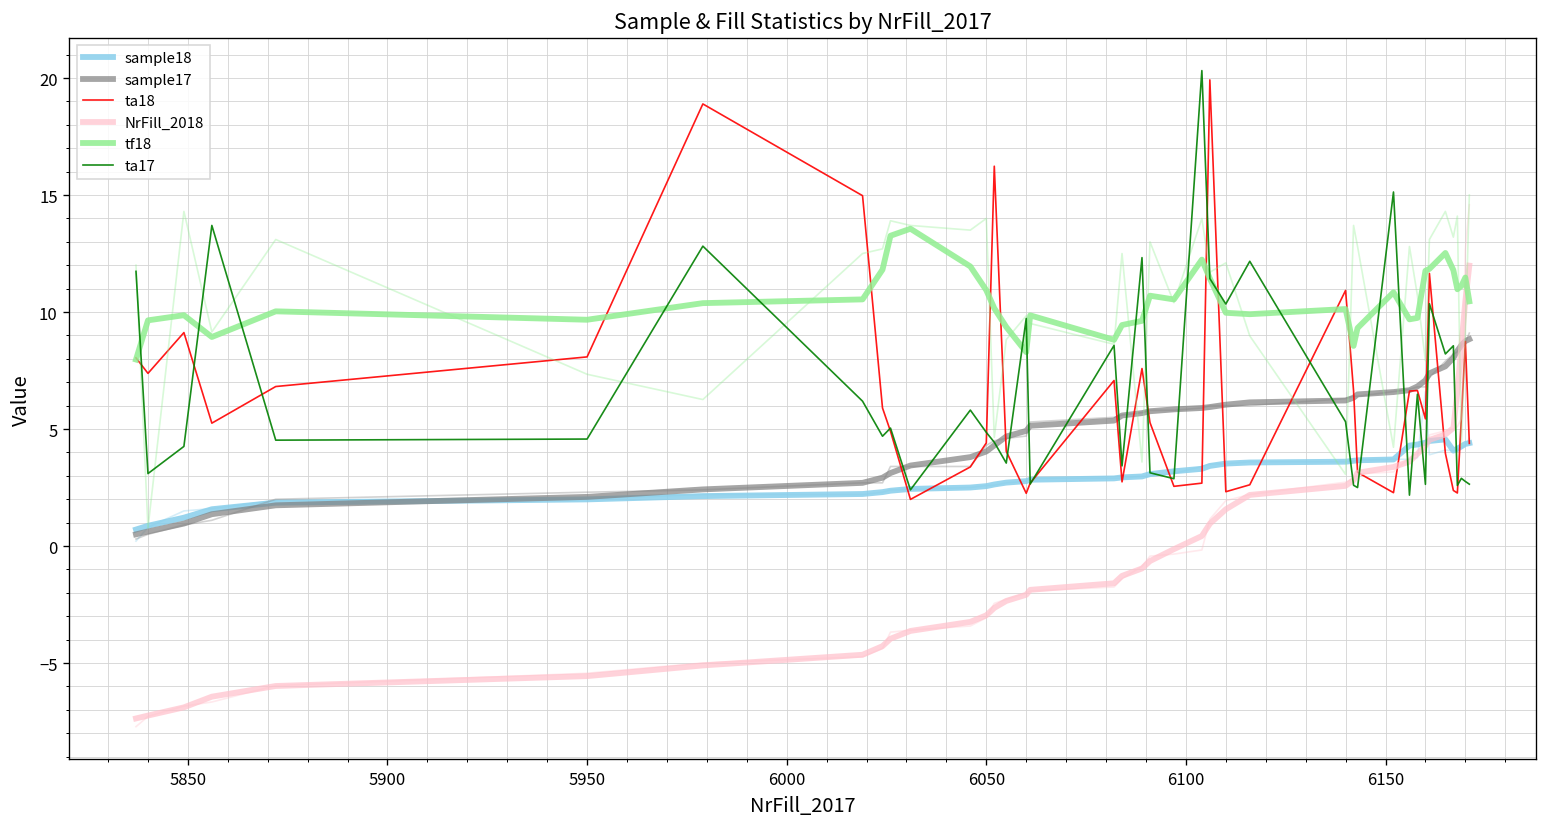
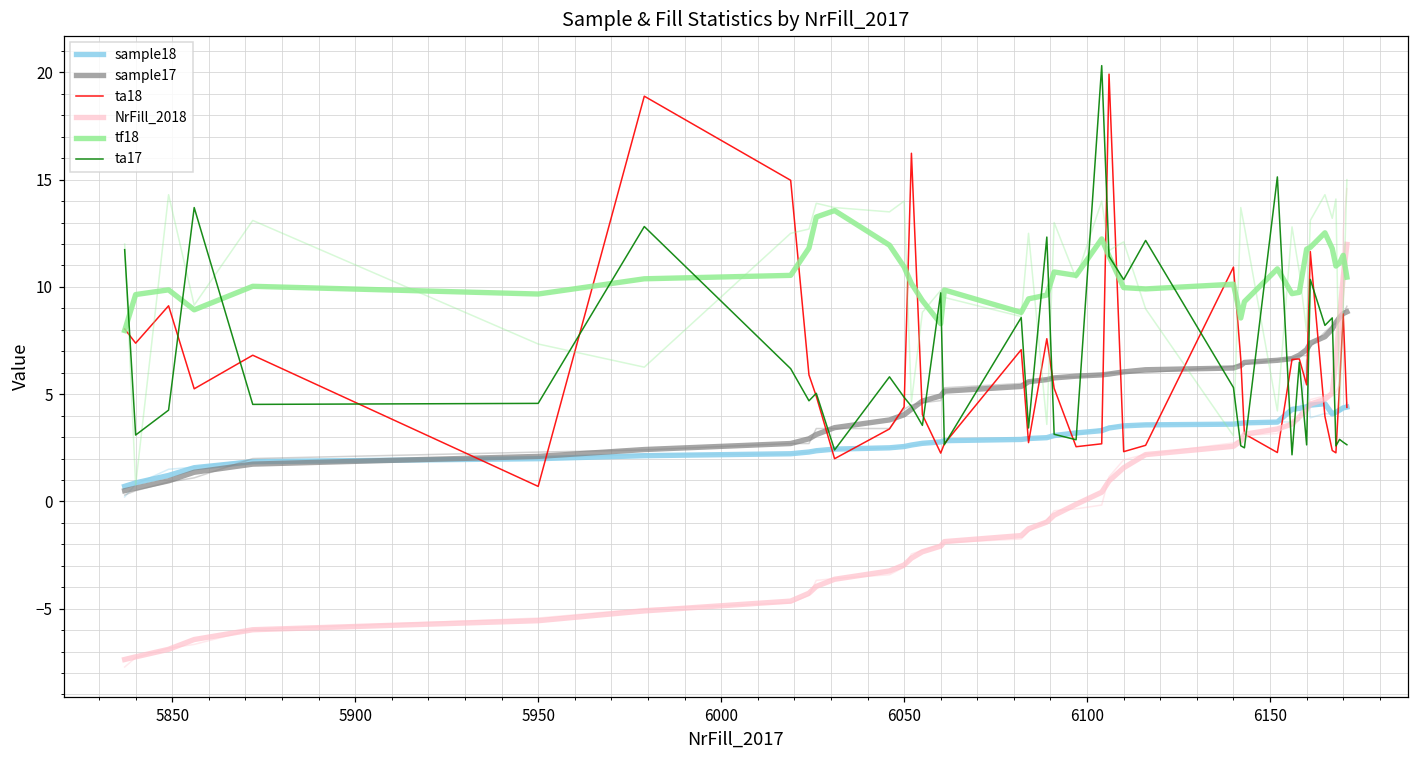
  {
    "ta18": {
-     "5950": 8.1
+     "5950": 0.7
    },
    "ta17": {
      "5950": 4.6,
      "6050": 4.9
    }
  }
